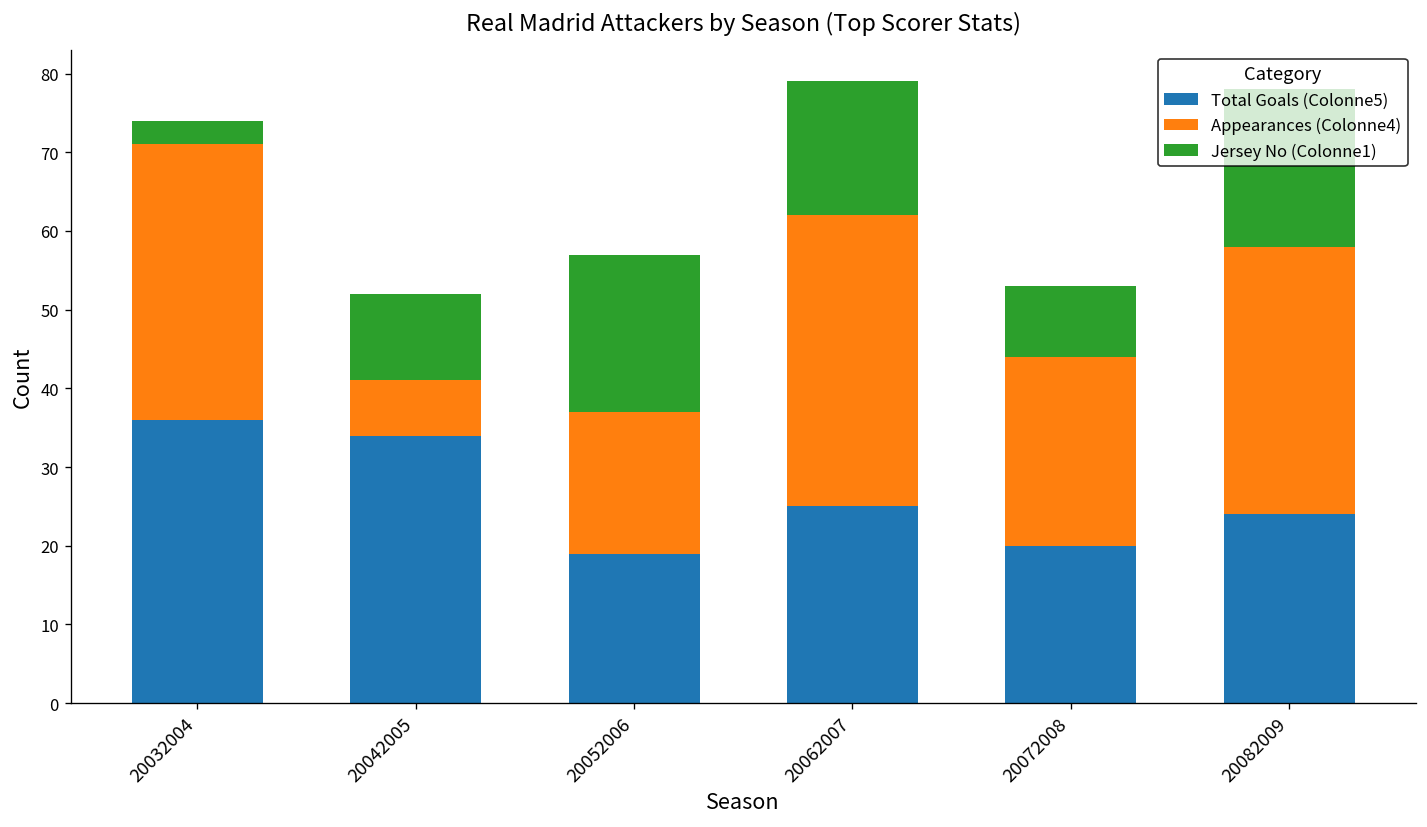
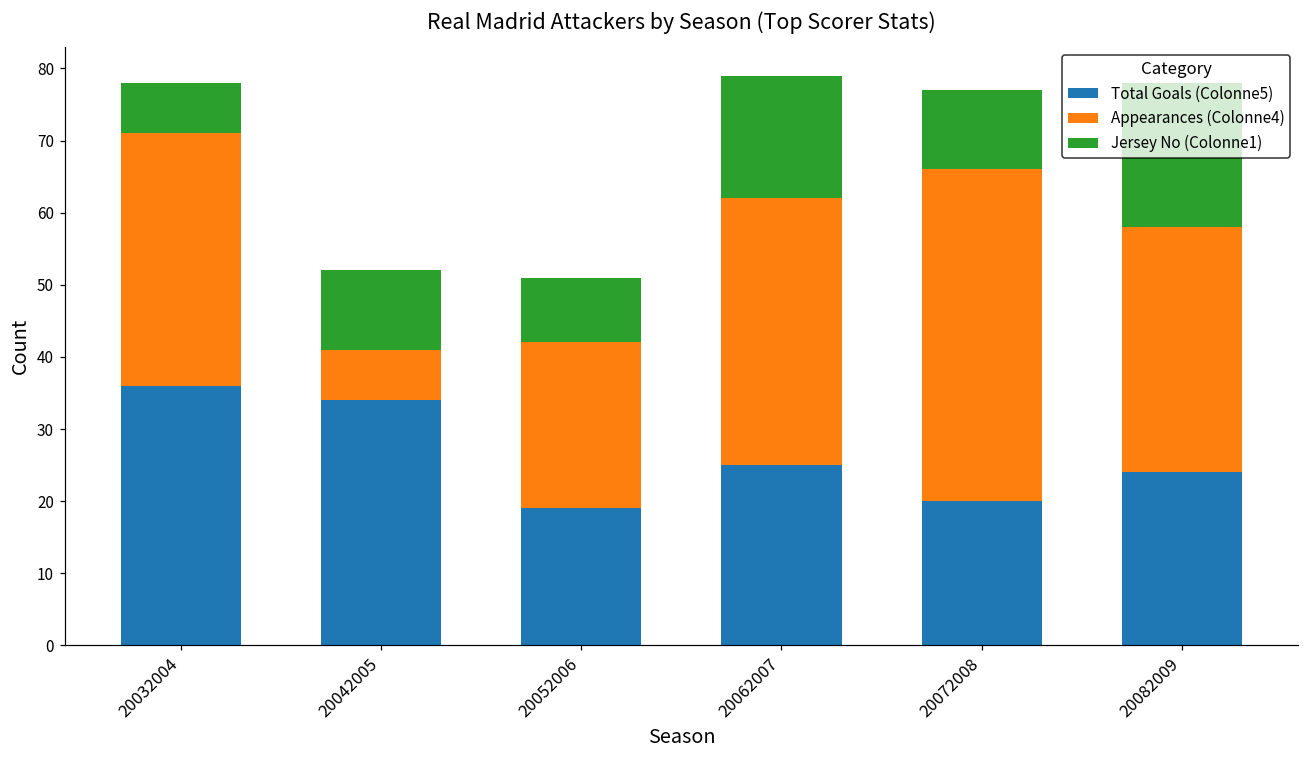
  {
    "Total Goals (Colonne5)": {
      "20032004": 36,
      "20042005": 34,
      "20052006": 19,
      "20062007": 25,
      "20072008": 20,
      "20082009": 24
    },
    "Appearances (Colonne4)": {
      "20032004": 35,
      "20042005": 7,
-     "20052006": 18,
+     "20052006": 23,
      "20062007": 37,
-     "20072008": 24,
+     "20072008": 46,
      "20082009": 34
    },
    "Jersey No (Colonne1)": {
-     "20032004": 3,
+     "20032004": 7,
      "20042005": 11,
-     "20052006": 20,
+     "20052006": 9,
      "20062007": 17,
-     "20072008": 9
+     "20072008": 11
    }
  }
